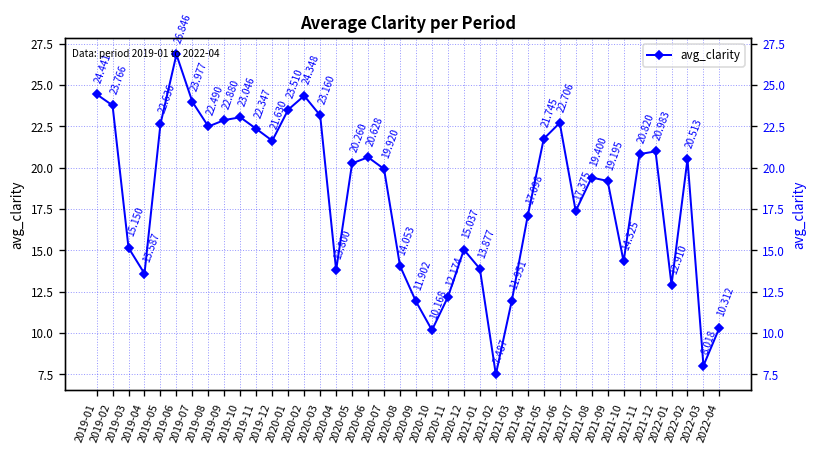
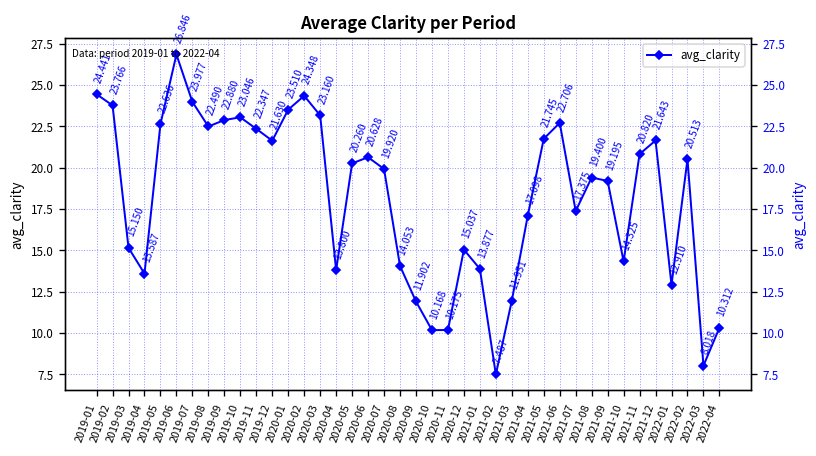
  {
    "2019-03": 15.150,
    "2019-04": 13.587,
    "2019-05": 22.636,
    "2019-06": 26.846,
    "2019-07": 23.977,
    "2019-11": 22.347,
    "2020-02": 24.348,
    "2020-03": 23.160,
    "2020-04": 13.800,
    "2020-07": 19.920,
    "2020-08": 14.053,
    "2020-09": 11.902,
-   "2020-11": 12.174,
+   "2020-11": 10.175,
    "2020-12": 15.037,
    "2021-01": 13.877,
    "2021-02": 7.487,
    "2021-03": 11.951,
    "2021-04": 17.098,
    "2021-06": 22.706,
    "2021-10": 14.325,
-   "2021-12": 20.983,
+   "2021-12": 21.643,
    "2022-01": 12.910,
    "2022-02": 20.513,
    "2022-04": 10.312
  }
